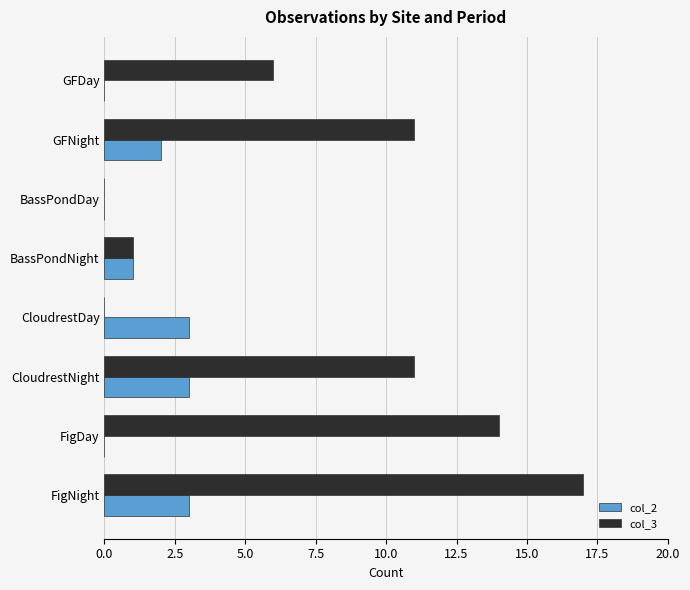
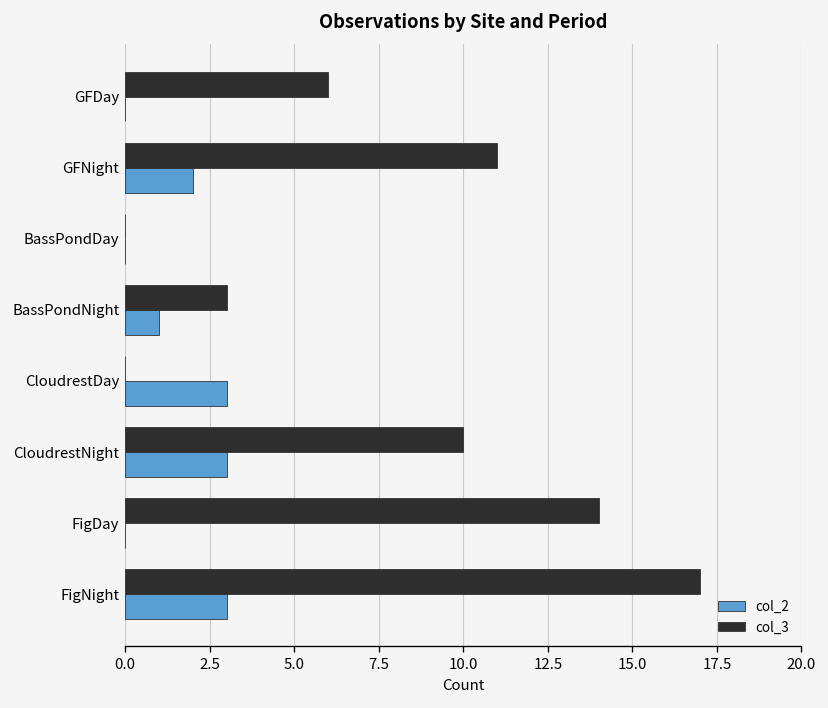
  {
    "col_2": {
      "GFDay": 0,
      "GFNight": 2,
      "BassPondDay": 0,
      "BassPondNight": 1,
      "CloudrestDay": 3,
      "CloudrestNight": 3,
      "FigDay": 0,
      "FigNight": 3
    },
    "col_3": {
      "GFDay": 6,
      "GFNight": 11,
      "BassPondDay": 0,
-     "BassPondNight": 1,
+     "BassPondNight": 3,
      "CloudrestDay": 0,
-     "CloudrestNight": 11,
+     "CloudrestNight": 10,
      "FigDay": 14,
      "FigNight": 17
    }
  }
